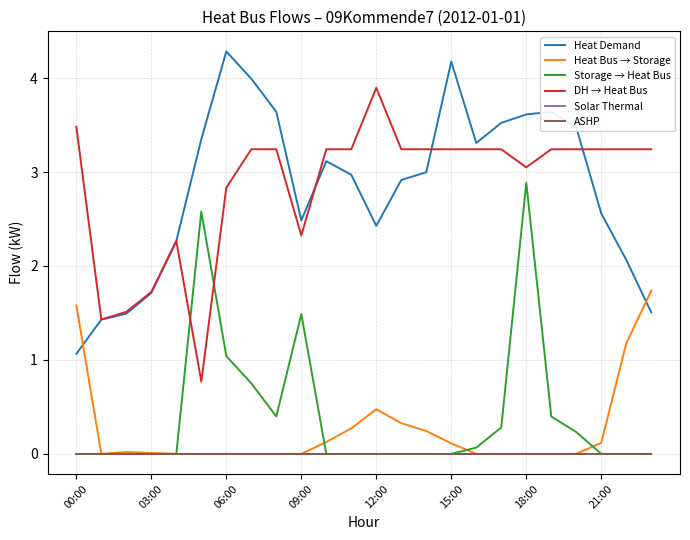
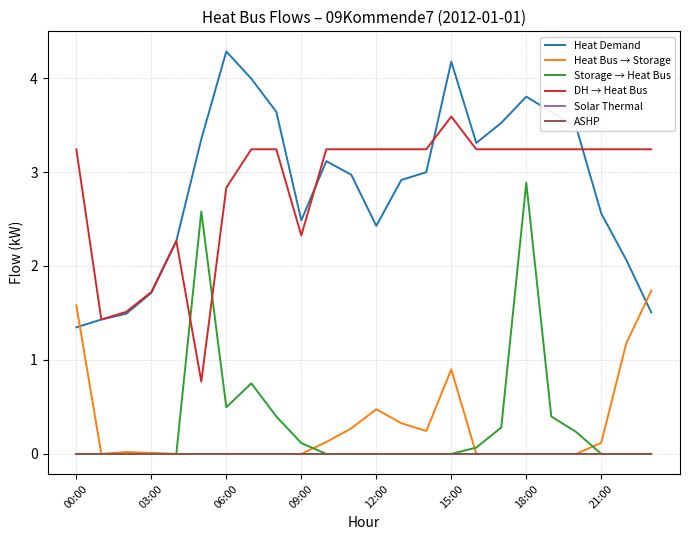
  {
    "Heat Demand": {
-     "00:00": 1.1,
+     "00:00": 1.3,
      "06:00": 4.3,
      "09:00": 2.5,
      "12:00": 2.4,
      "15:00": 4.2,
-     "18:00": 3.6,
+     "18:00": 3.8,
      "21:00": 2.6
    },
    "Heat Bus → Storage": {
      "00:00": 1.6,
      "12:00": 0.5,
-     "15:00": 0.1,
+     "15:00": 0.9,
      "21:00": 0.1
    },
    "Storage → Heat Bus": {
-     "06:00": 1.0,
-     "09:00": 1.5,
+     "06:00": 0.5,
+     "09:00": 0.1,
      "18:00": 2.9
    },
    "DH → Heat Bus": {
-     "00:00": 3.5,
+     "00:00": 3.2,
      "06:00": 2.8,
      "09:00": 2.3,
-     "12:00": 3.9,
-     "15:00": 3.2,
-     "18:00": 3.0,
+     "12:00": 3.2,
+     "15:00": 3.6,
+     "18:00": 3.2,
      "21:00": 3.2
    }
  }
